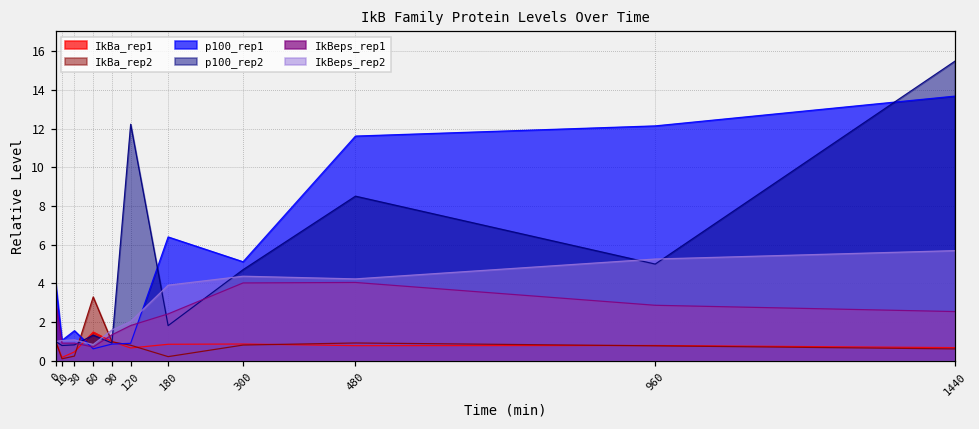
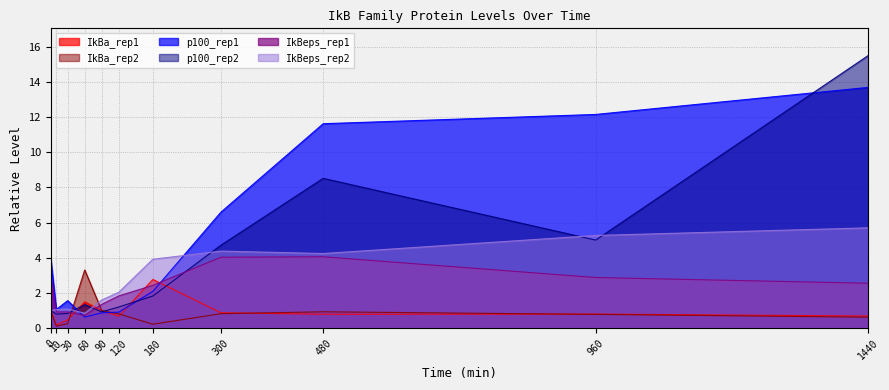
  {
    "IkBa_rep1": {
      "30": 0.5,
      "60": 1.5,
-     "180": 0.9
+     "180": 2.8
    },
    "IkBa_rep2": {
      "30": 0.2,
      "60": 3.3,
      "180": 0.2
    },
    "p100_rep1": {
      "0": 4.0,
      "30": 1.6,
-     "180": 6.4,
-     "300": 5.1,
+     "180": 2.1,
+     "300": 6.6,
      "480": 11.6,
      "960": 12.1,
      "1440": 13.7
    },
    "p100_rep2": {
      "60": 1.3,
-     "120": 12.2,
+     "120": 1.2,
      "180": 1.8,
      "300": 4.7,
      "480": 8.5,
      "960": 5.0,
      "1440": 15.5
    },
    "IkBeps_rep1": {
      "0": 3.0,
      "90": 1.3,
      "120": 1.8,
      "180": 2.4,
      "300": 4.0,
      "480": 4.1,
      "960": 2.9,
      "1440": 2.5
    },
    "IkBeps_rep2": {
      "30": 1.1,
      "90": 1.6,
      "120": 2.0,
      "180": 3.9,
      "300": 4.4,
      "480": 4.2,
      "960": 5.3,
      "1440": 5.7
    }
  }
